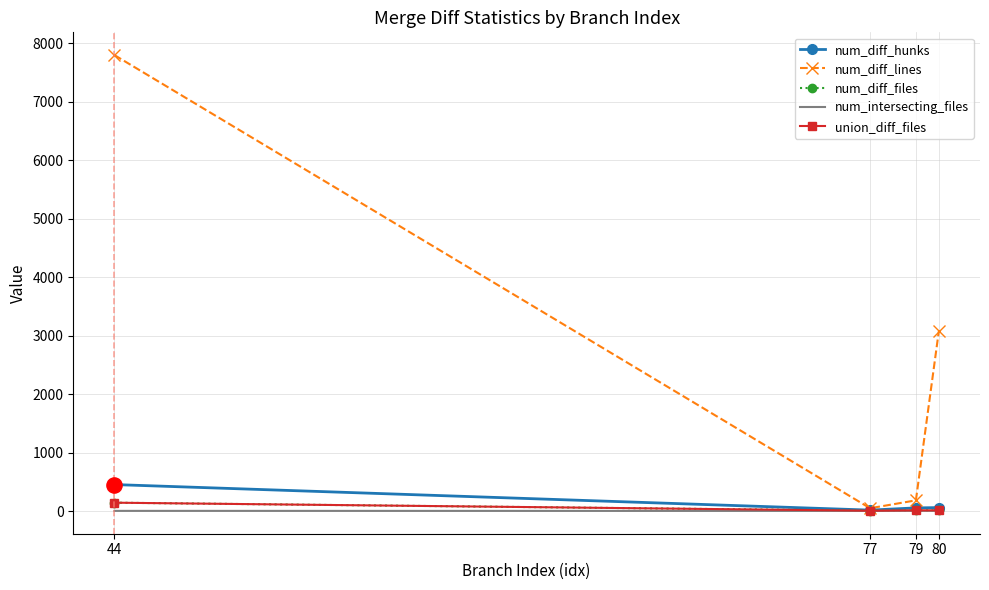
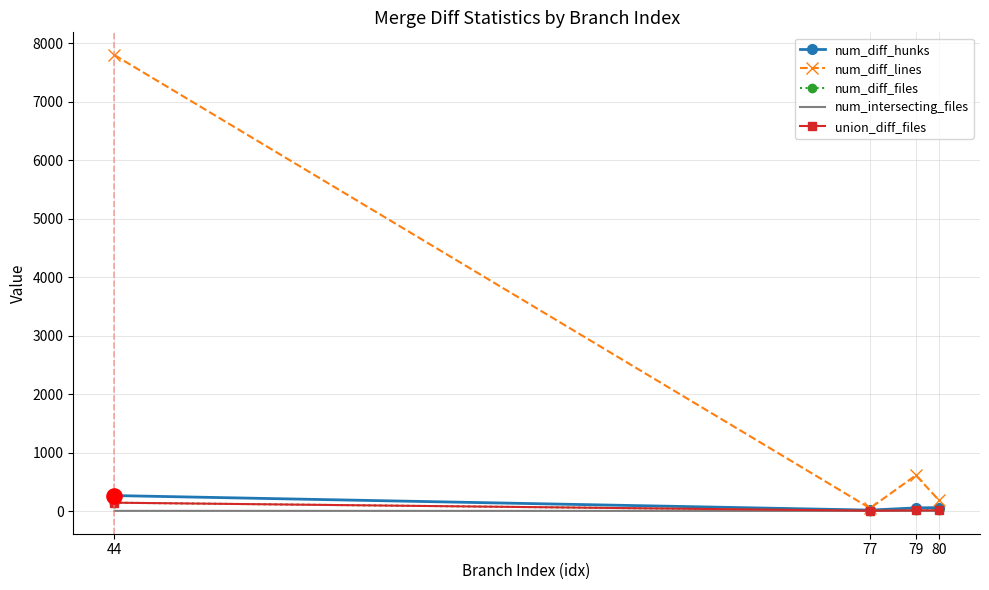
  {
    "num_diff_hunks": {
-     "44": 500,
+     "44": 300,
      "80": 100
    },
    "num_diff_lines": {
      "44": 7800,
-     "79": 200,
-     "80": 3100
+     "79": 600,
+     "80": 200
    },
    "union_diff_files": {
      "44": 100
    },
    "num_intersecting_files": {
      "44": 0
    }
  }
